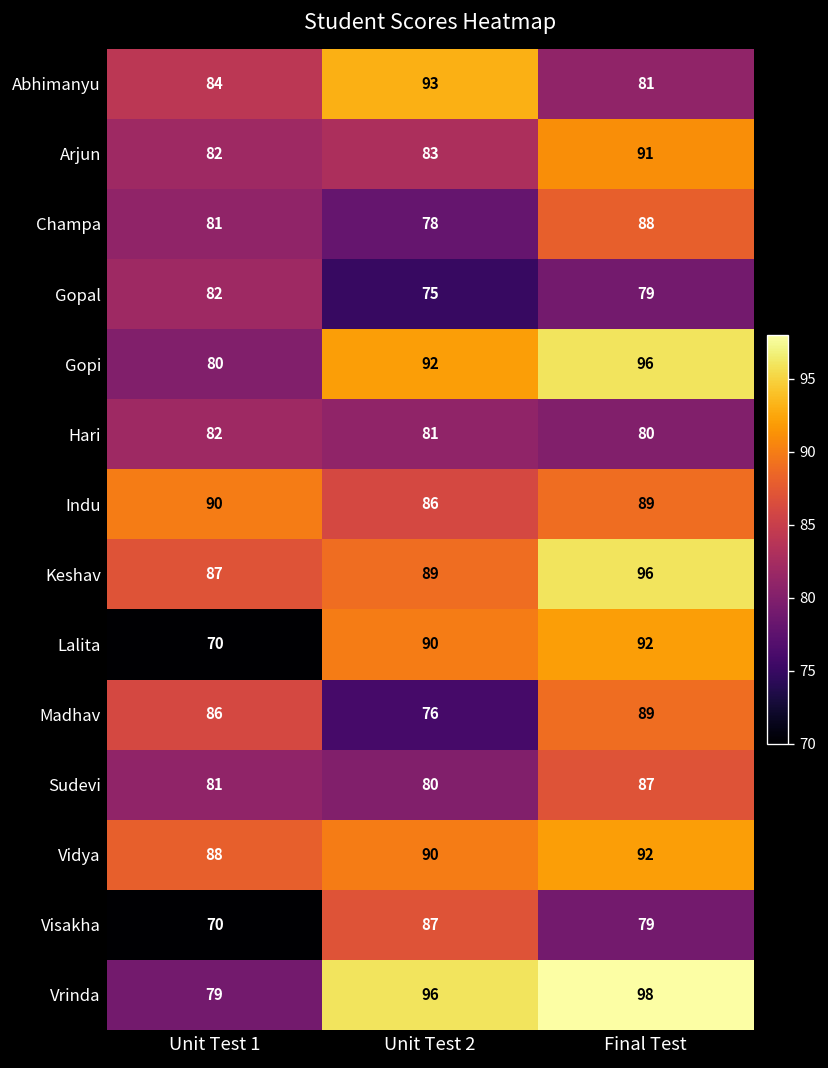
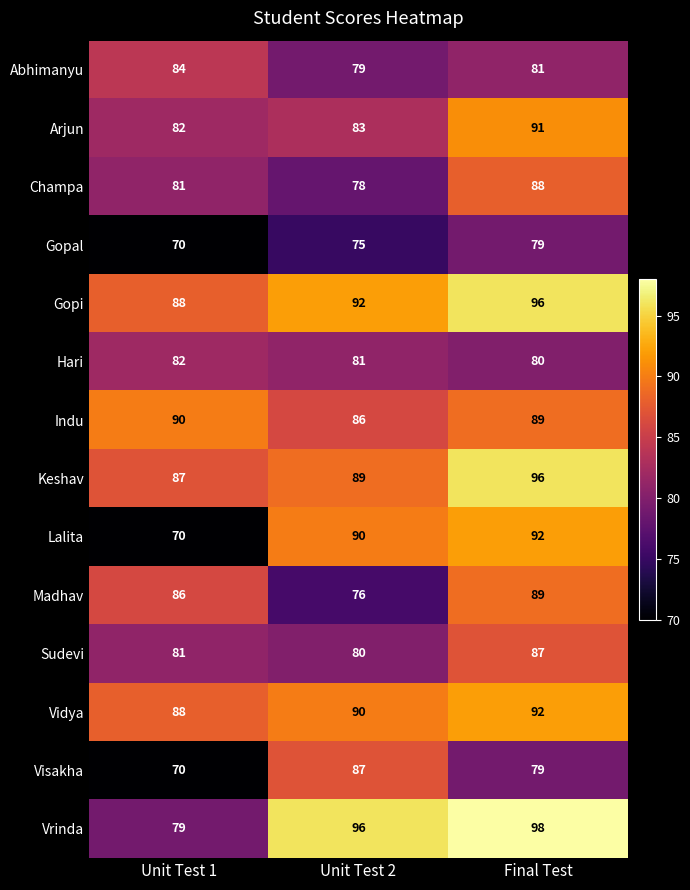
  {
    "Abhimanyu": {
      "Unit Test 1": 84,
-     "Unit Test 2": 93,
+     "Unit Test 2": 79,
      "Final Test": 81
    },
    "Arjun": {
      "Unit Test 1": 82,
      "Unit Test 2": 83,
      "Final Test": 91
    },
    "Champa": {
      "Unit Test 1": 81,
      "Unit Test 2": 78,
      "Final Test": 88
    },
    "Gopal": {
-     "Unit Test 1": 82,
+     "Unit Test 1": 70,
      "Unit Test 2": 75,
      "Final Test": 79
    },
    "Gopi": {
-     "Unit Test 1": 80,
+     "Unit Test 1": 88,
      "Unit Test 2": 92,
      "Final Test": 96
    },
    "Hari": {
      "Unit Test 1": 82,
      "Unit Test 2": 81,
      "Final Test": 80
    },
    "Indu": {
      "Unit Test 1": 90,
      "Unit Test 2": 86,
      "Final Test": 89
    },
    "Keshav": {
      "Unit Test 1": 87,
      "Unit Test 2": 89,
      "Final Test": 96
    },
    "Lalita": {
      "Unit Test 1": 70,
      "Unit Test 2": 90,
      "Final Test": 92
    },
    "Madhav": {
      "Unit Test 1": 86,
      "Unit Test 2": 76,
      "Final Test": 89
    },
    "Sudevi": {
      "Unit Test 1": 81,
      "Unit Test 2": 80,
      "Final Test": 87
    },
    "Vidya": {
      "Unit Test 1": 88,
      "Unit Test 2": 90,
      "Final Test": 92
    },
    "Visakha": {
      "Unit Test 1": 70,
      "Unit Test 2": 87,
      "Final Test": 79
    },
    "Vrinda": {
      "Unit Test 1": 79,
      "Unit Test 2": 96,
      "Final Test": 98
    }
  }
